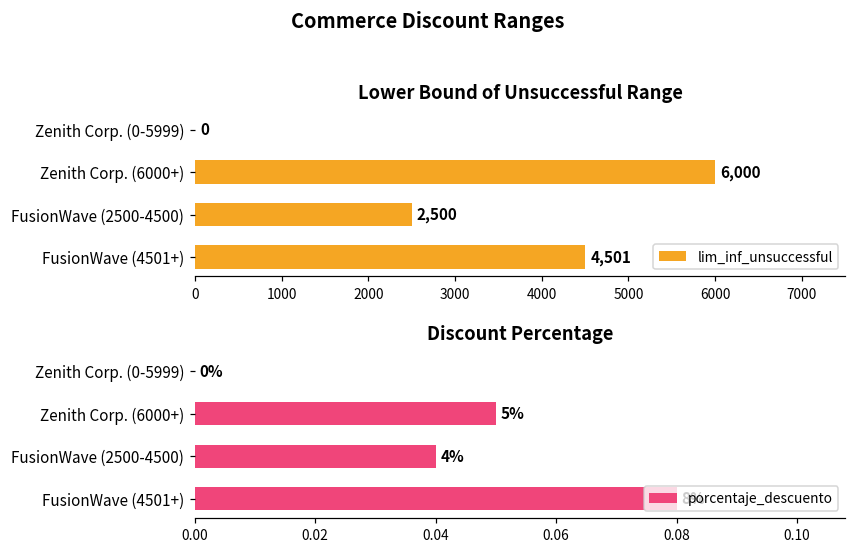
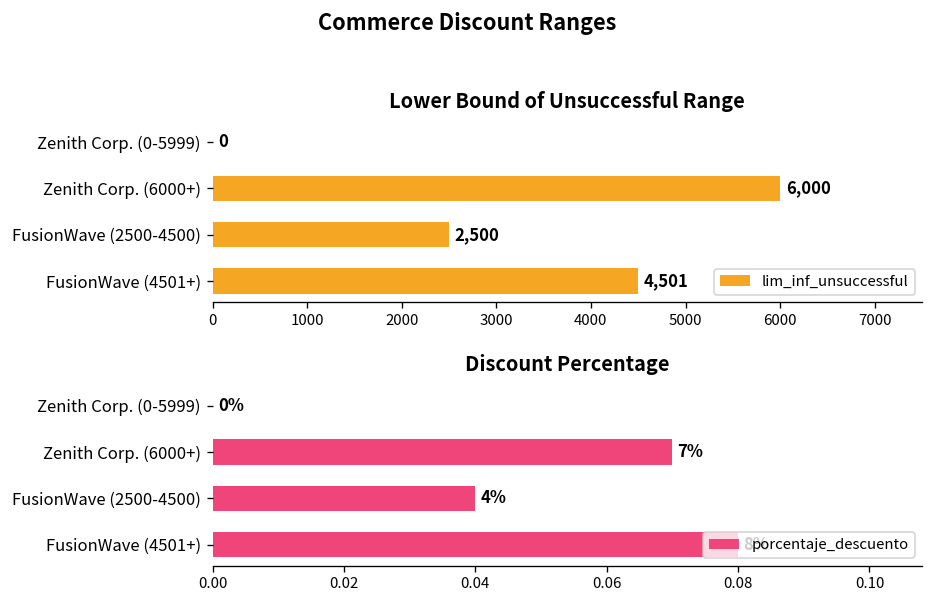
  {
    "Lower Bound of Unsuccessful Range": {
      "Zenith Corp. (0-5999)": "0",
      "Zenith Corp. (6000+)": "6,000",
      "FusionWave (2500-4500)": "2,500",
      "FusionWave (4501+)": "4,501"
    },
    "Discount Percentage": {
      "Zenith Corp. (0-5999)": "0%",
-     "Zenith Corp. (6000+)": "5%",
+     "Zenith Corp. (6000+)": "7%",
      "FusionWave (2500-4500)": "4%"
    }
  }
